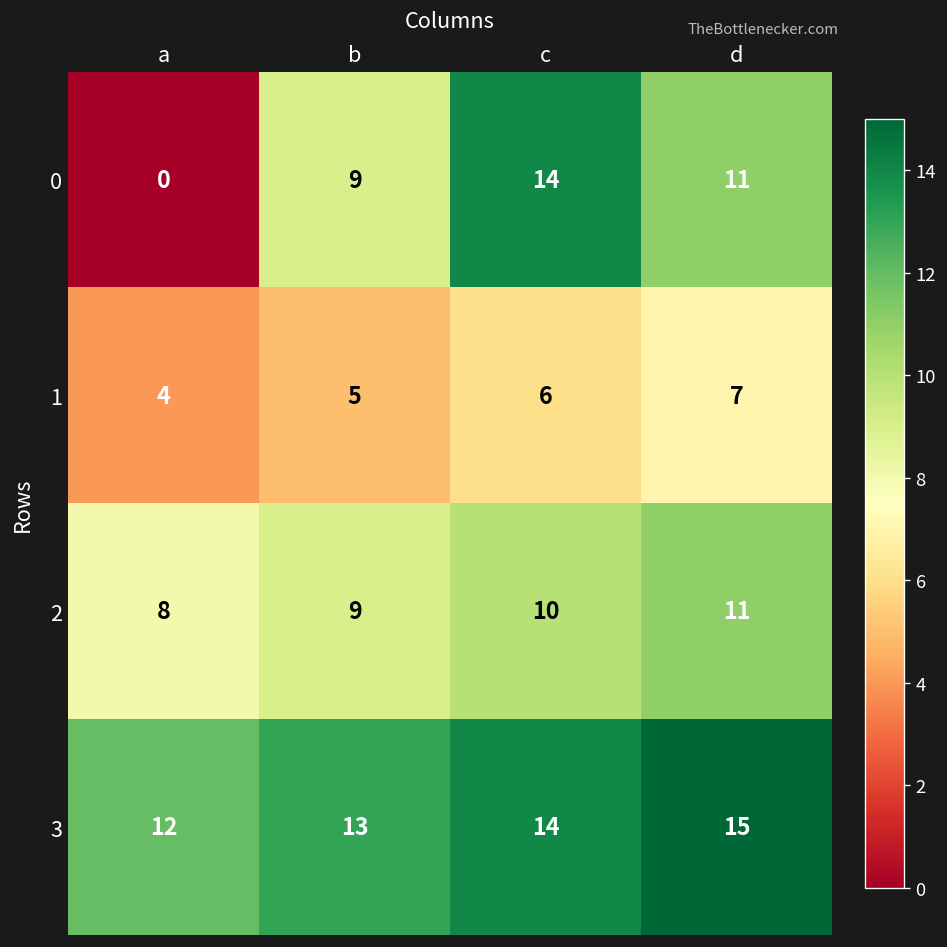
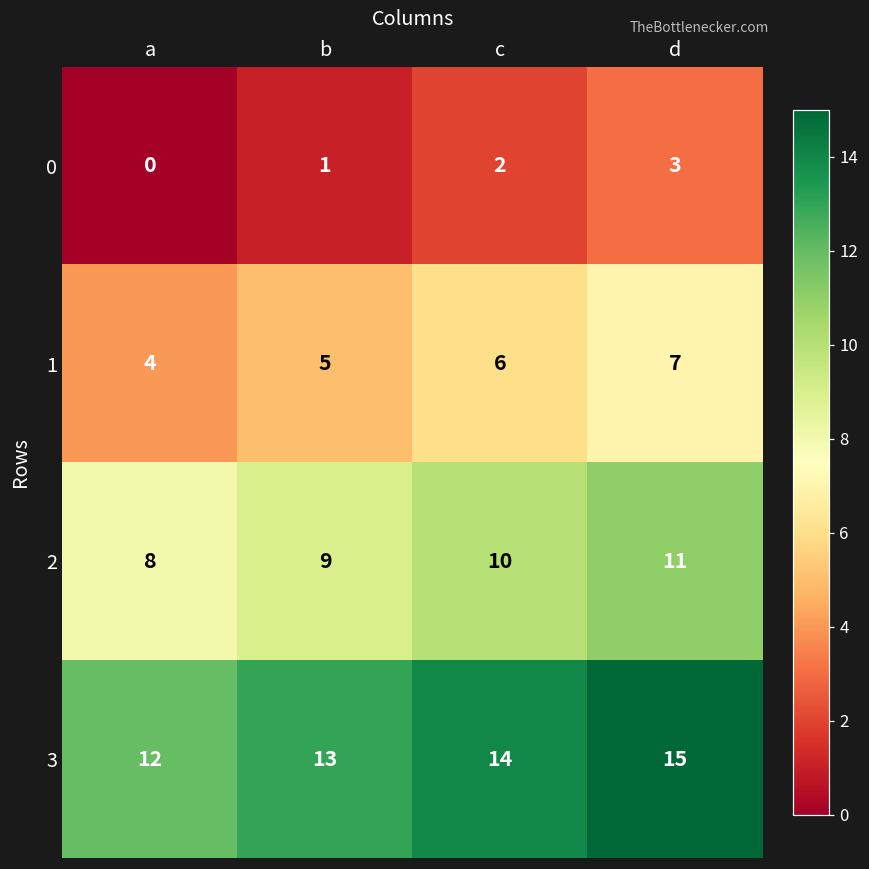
  {
    "0": {
      "a": 0,
-     "b": 9,
-     "c": 14,
-     "d": 11
+     "b": 1,
+     "c": 2,
+     "d": 3
    },
    "1": {
      "a": 4,
      "b": 5,
      "c": 6,
      "d": 7
    },
    "2": {
      "a": 8,
      "b": 9,
      "c": 10,
      "d": 11
    },
    "3": {
      "a": 12,
      "b": 13,
      "c": 14,
      "d": 15
    }
  }
